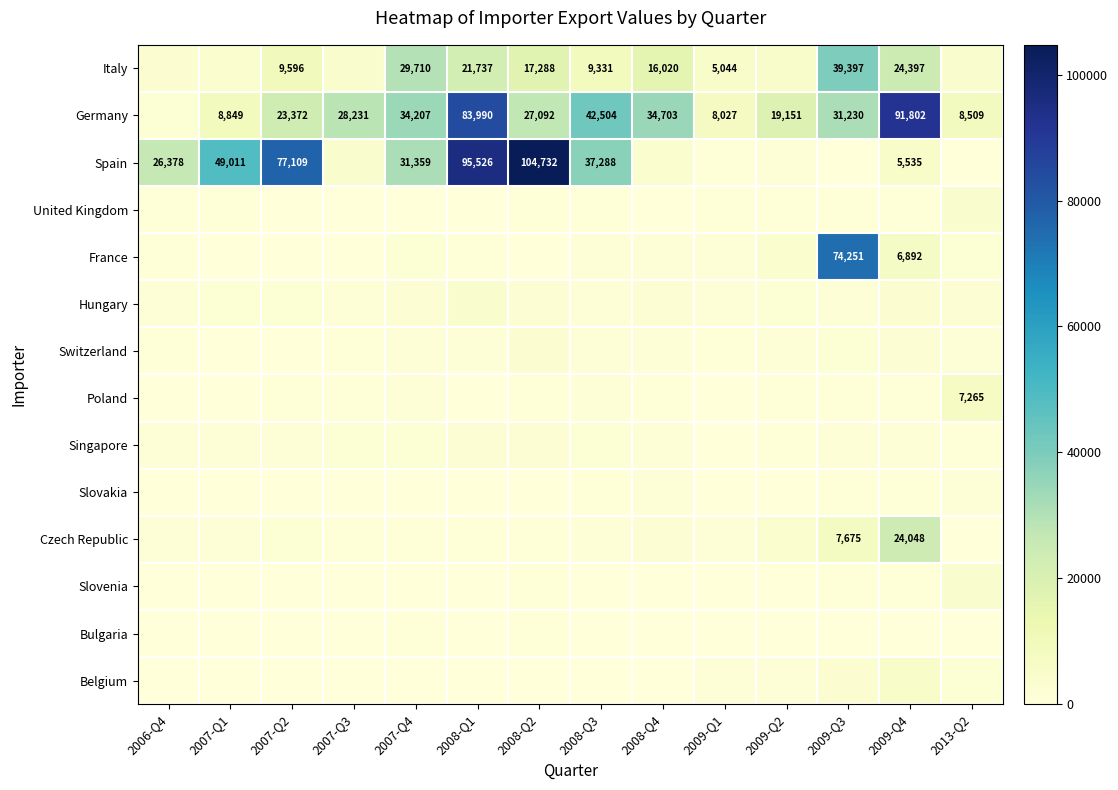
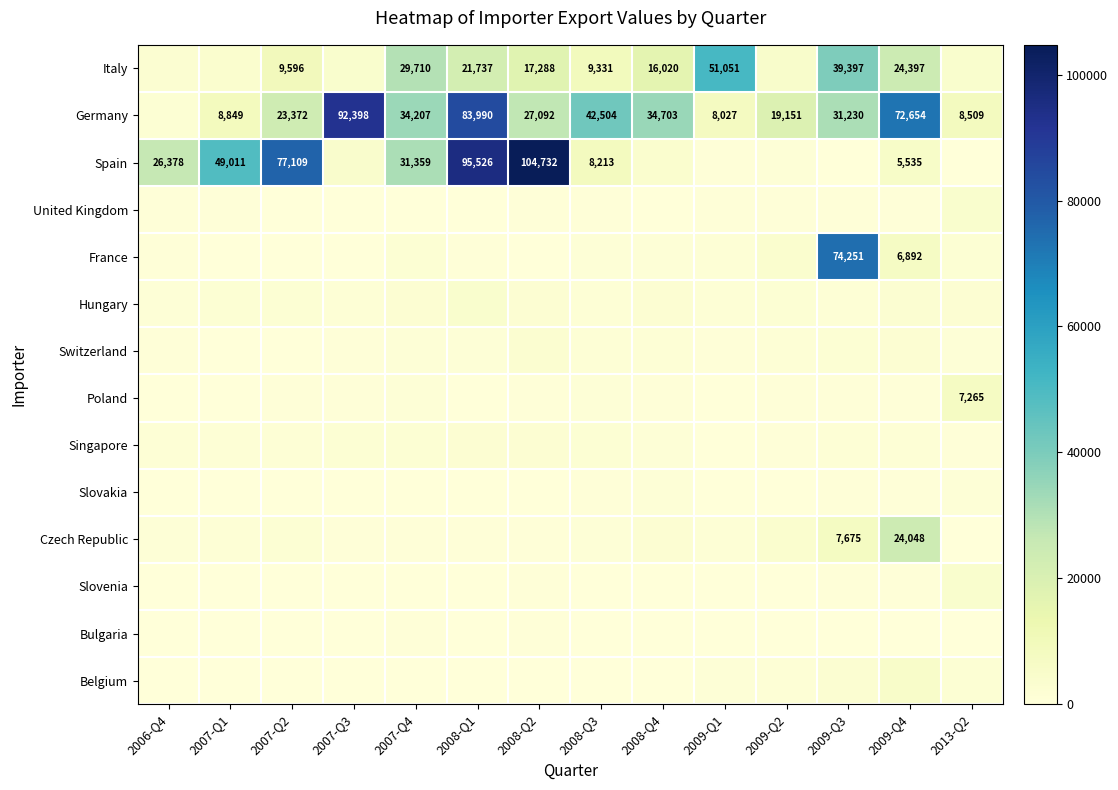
  {
    "Italy": {
      "2007-Q2": "9,596",
      "2007-Q4": "29,710",
      "2008-Q1": "21,737",
      "2008-Q2": "17,288",
      "2008-Q3": "9,331",
      "2008-Q4": "16,020",
-     "2009-Q1": "5,044",
+     "2009-Q1": "51,051",
      "2009-Q3": "39,397",
      "2009-Q4": "24,397"
    },
    "Germany": {
      "2007-Q1": "8,849",
      "2007-Q2": "23,372",
-     "2007-Q3": "28,231",
+     "2007-Q3": "92,398",
      "2007-Q4": "34,207",
      "2008-Q1": "83,990",
      "2008-Q2": "27,092",
      "2008-Q3": "42,504",
      "2008-Q4": "34,703",
      "2009-Q1": "8,027",
      "2009-Q2": "19,151",
      "2009-Q3": "31,230",
-     "2009-Q4": "91,802",
+     "2009-Q4": "72,654",
      "2013-Q2": "8,509"
    },
    "Spain": {
      "2006-Q4": "26,378",
      "2007-Q1": "49,011",
      "2007-Q2": "77,109",
      "2007-Q4": "31,359",
      "2008-Q1": "95,526",
      "2008-Q2": "104,732",
-     "2008-Q3": "37,288",
+     "2008-Q3": "8,213",
      "2009-Q4": "5,535"
    },
    "France": {
      "2009-Q3": "74,251",
      "2009-Q4": "6,892"
    },
    "Poland": {
      "2013-Q2": "7,265"
    },
    "Czech Republic": {
      "2009-Q3": "7,675",
      "2009-Q4": "24,048"
    }
  }
